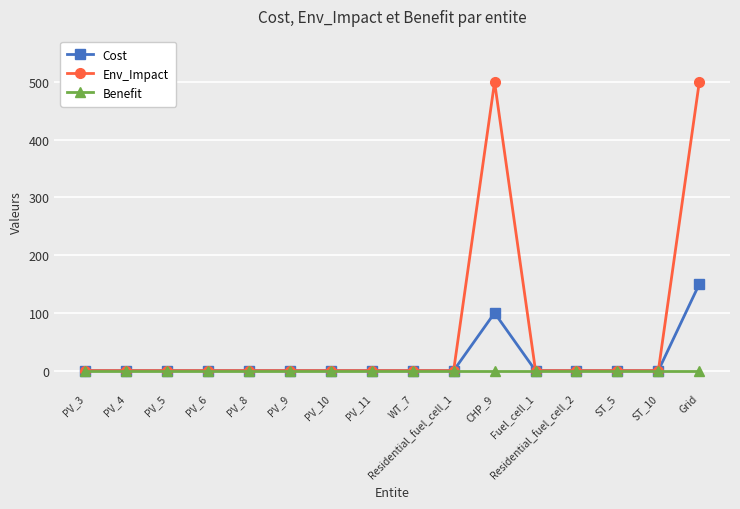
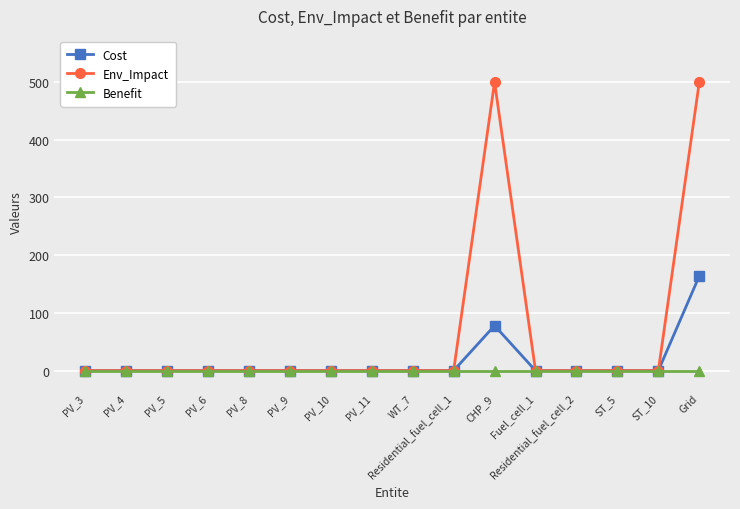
  {
    "Cost": {
-     "CHP_9": 100,
-     "Grid": 150
+     "CHP_9": 80,
+     "Grid": 160
    },
    "Env_Impact": {
      "CHP_9": 500,
      "Grid": 500
    },
    "Benefit": {
      "CHP_9": 0,
      "Grid": 0
    }
  }
